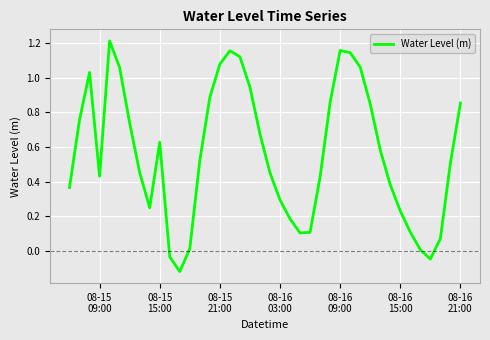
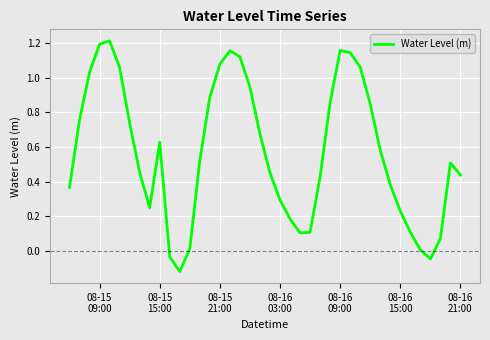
  {
-   "08-15 09:00": 0.43,
+   "08-15 09:00": 1.19,
    "08-15 15:00": 0.63,
    "08-15 21:00": 1.08,
    "08-16 03:00": 0.30,
    "08-16 09:00": 1.16,
    "08-16 15:00": 0.23,
-   "08-16 21:00": 0.85
+   "08-16 21:00": 0.44
  }
